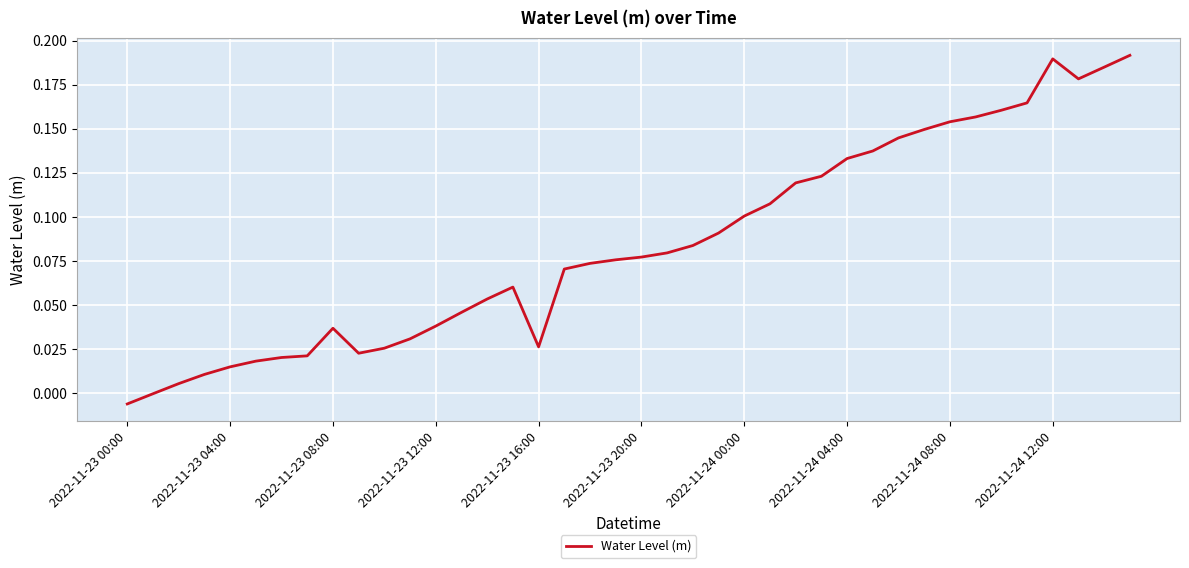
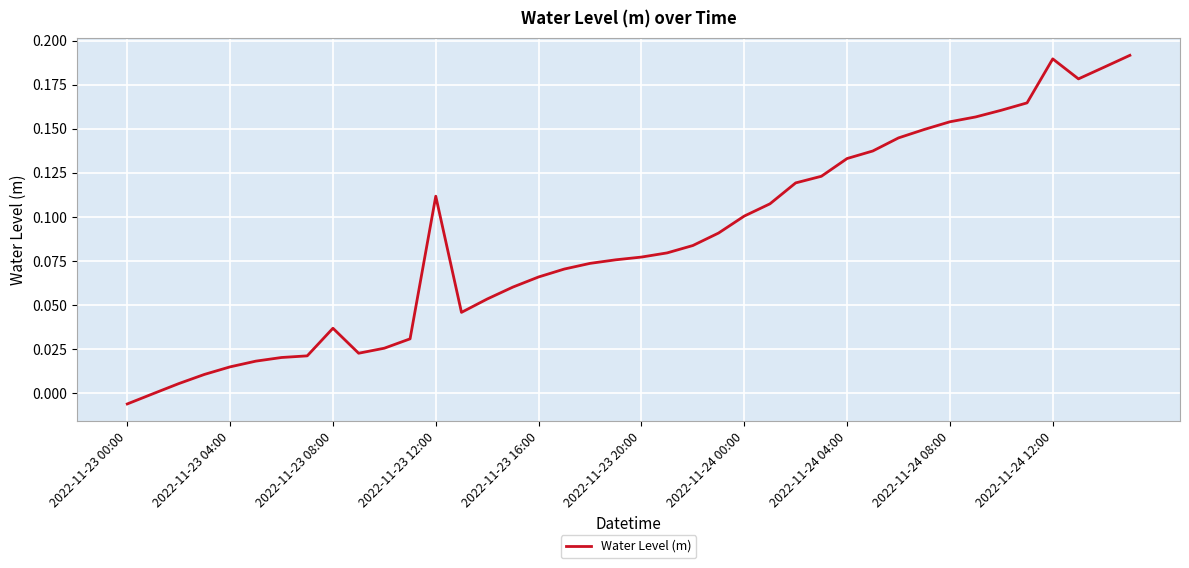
  {
    "2022-11-23 00:00": -0.006,
    "2022-11-23 04:00": 0.015,
    "2022-11-23 08:00": 0.037,
-   "2022-11-23 12:00": 0.038,
-   "2022-11-23 16:00": 0.026,
+   "2022-11-23 12:00": 0.112,
+   "2022-11-23 16:00": 0.066,
    "2022-11-23 20:00": 0.077,
    "2022-11-24 00:00": 0.101,
    "2022-11-24 04:00": 0.133,
    "2022-11-24 08:00": 0.154,
    "2022-11-24 12:00": 0.190
  }
